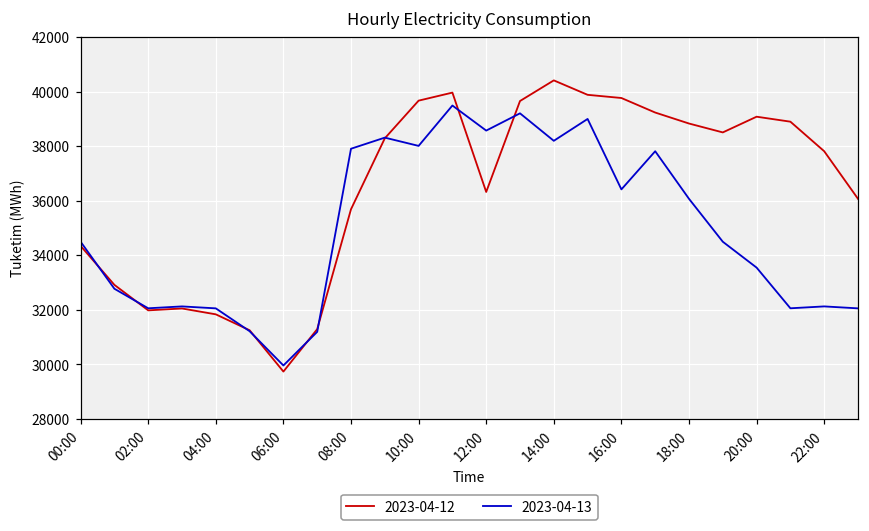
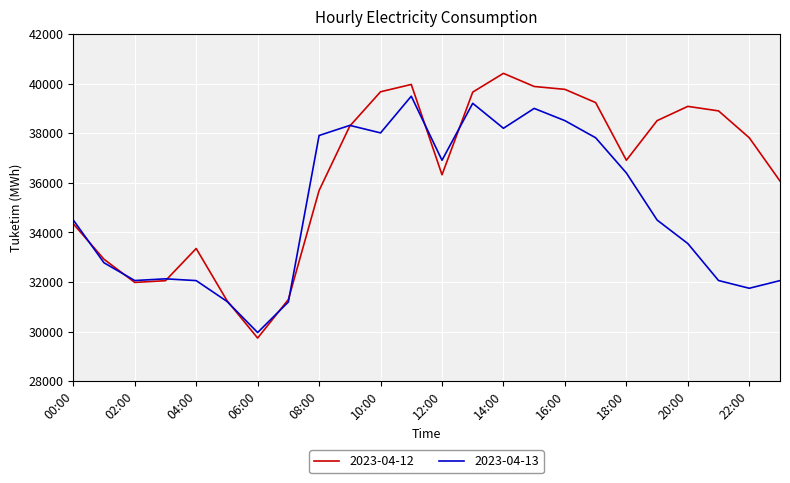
  {
    "2023-04-12": {
      "00:00": 34300,
-     "04:00": 31800,
+     "04:00": 33300,
      "06:00": 29700,
      "08:00": 35700,
      "10:00": 39700,
      "12:00": 36300,
      "14:00": 40400,
      "16:00": 39800,
-     "18:00": 38800,
+     "18:00": 36900,
      "20:00": 39100,
      "22:00": 37800
    },
    "2023-04-13": {
      "00:00": 34500,
      "04:00": 32100,
      "06:00": 30000,
      "08:00": 37900,
      "10:00": 38000,
-     "12:00": 38600,
+     "12:00": 36900,
      "14:00": 38200,
-     "16:00": 36400,
-     "18:00": 36100,
+     "16:00": 38500,
+     "18:00": 36400,
      "20:00": 33500,
-     "22:00": 32100
+     "22:00": 31700
    }
  }
